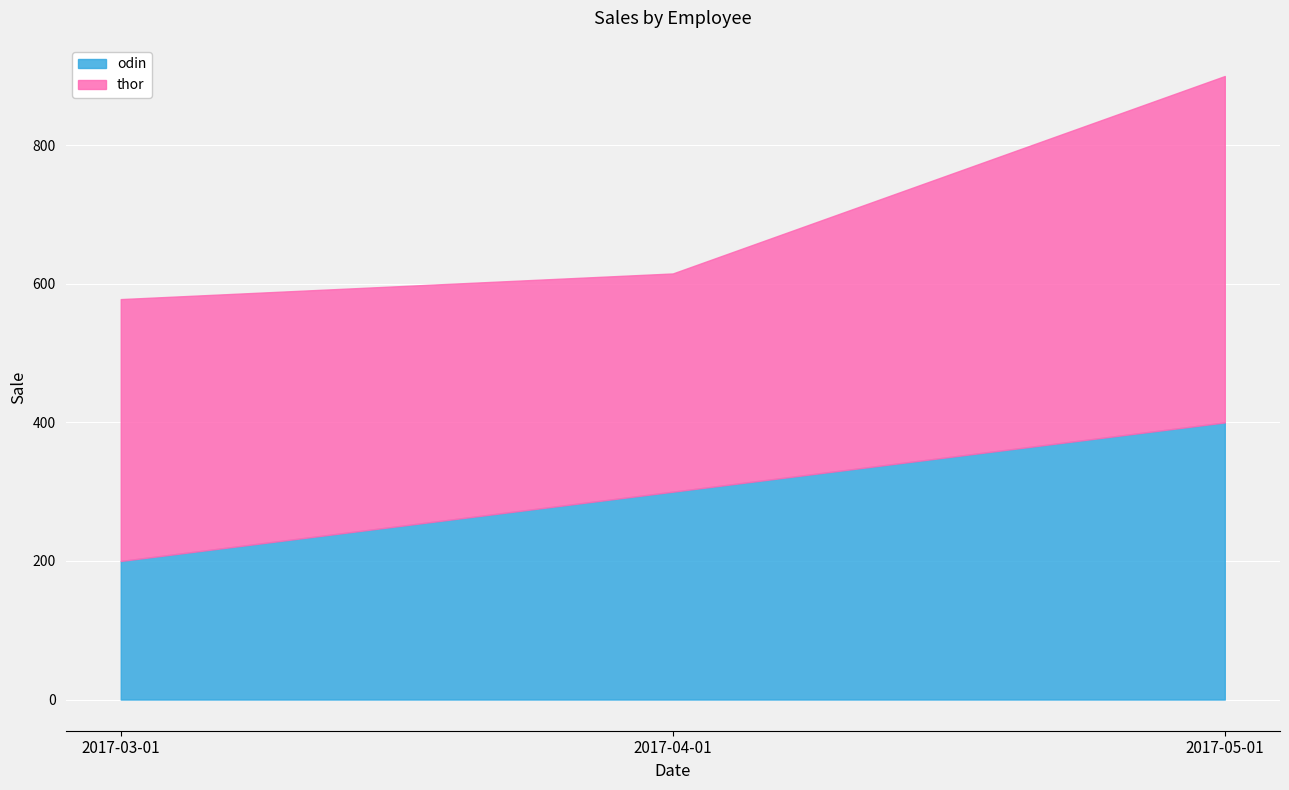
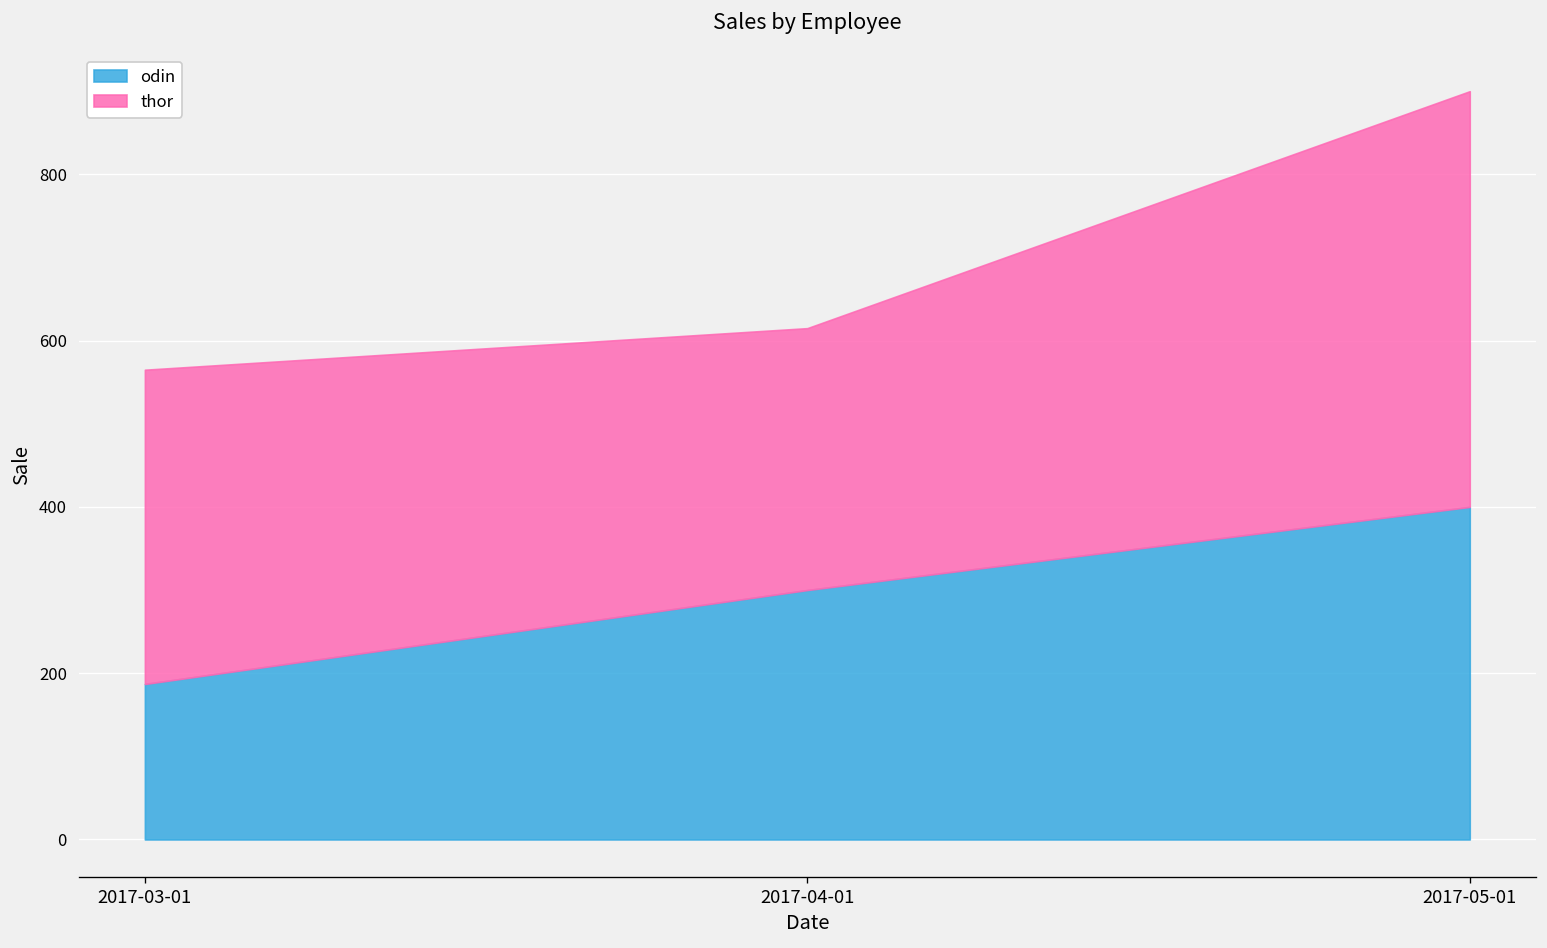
  {
    "odin": {
-     "2017-03-01": 200,
+     "2017-03-01": 190,
      "2017-04-01": 300,
      "2017-05-01": 400
    },
    "thor": {
      "2017-03-01": 380,
      "2017-04-01": 320,
      "2017-05-01": 500
    }
  }
